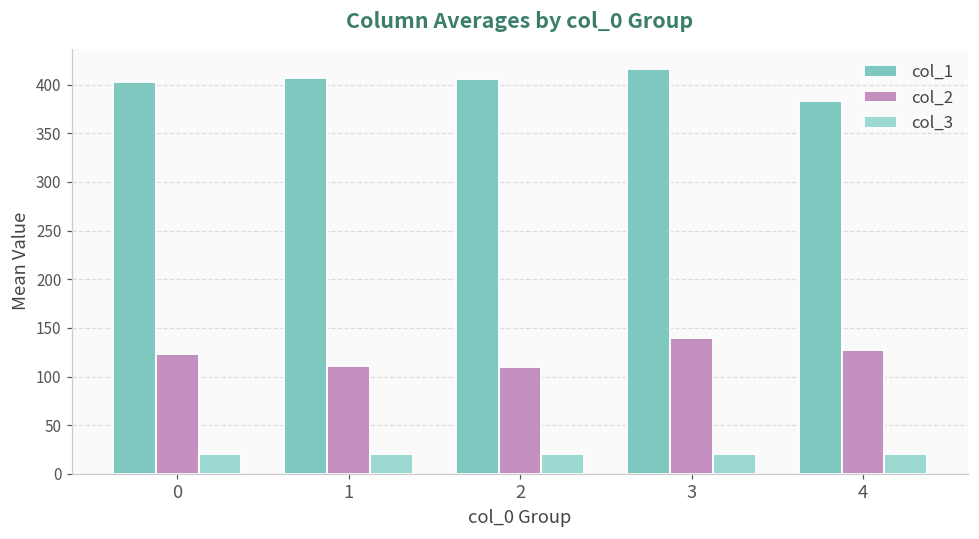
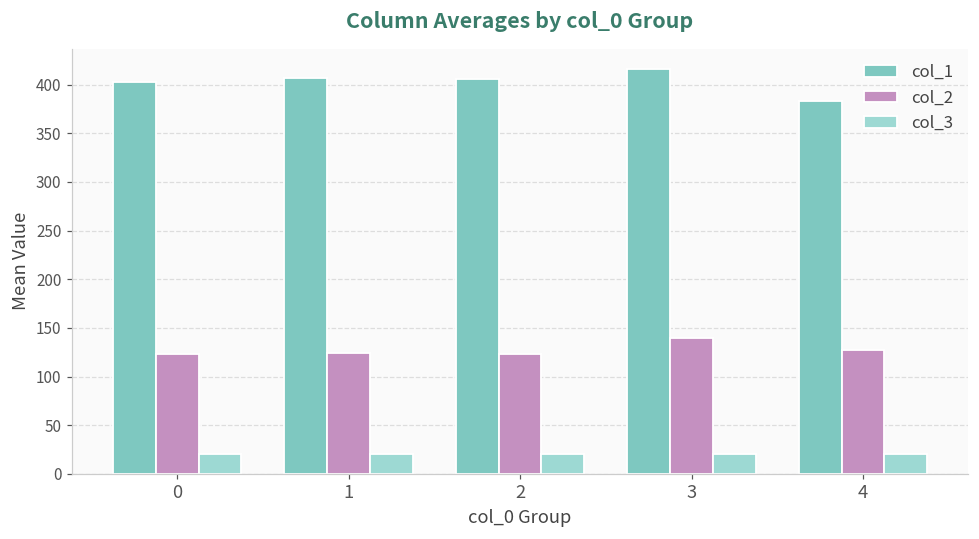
  {
    "col_2": {
      "0": 120,
-     "1": 110,
-     "2": 110,
+     "1": 120,
+     "2": 120,
      "3": 140,
      "4": 130
    }
  }
